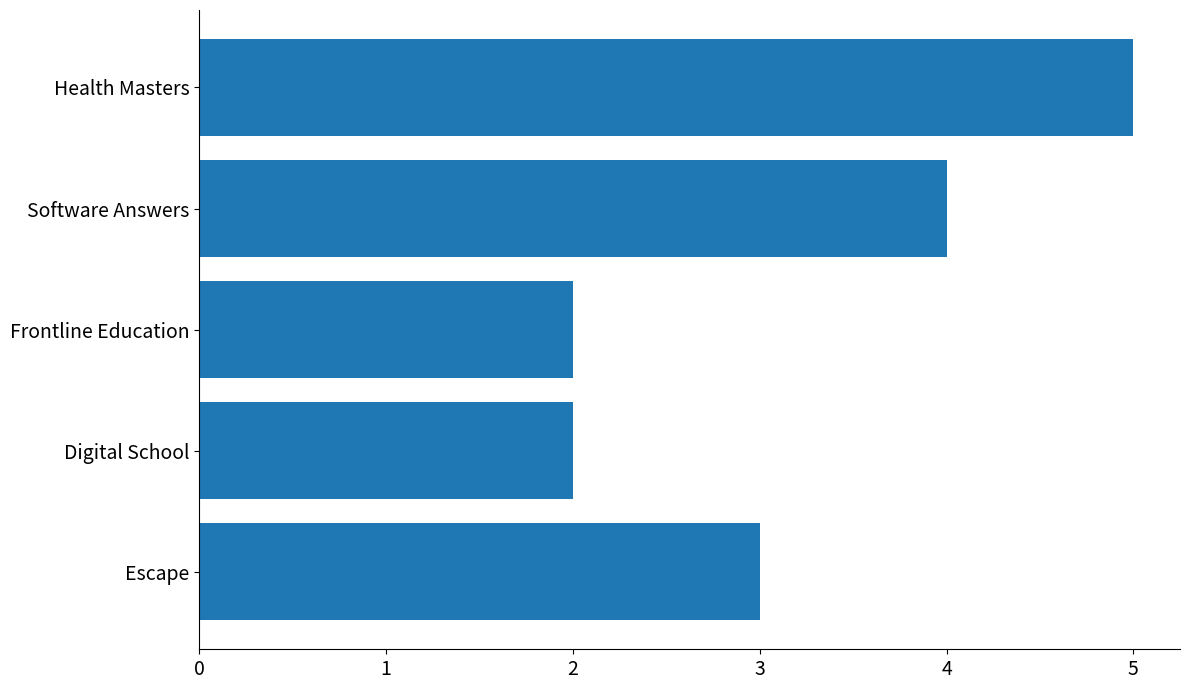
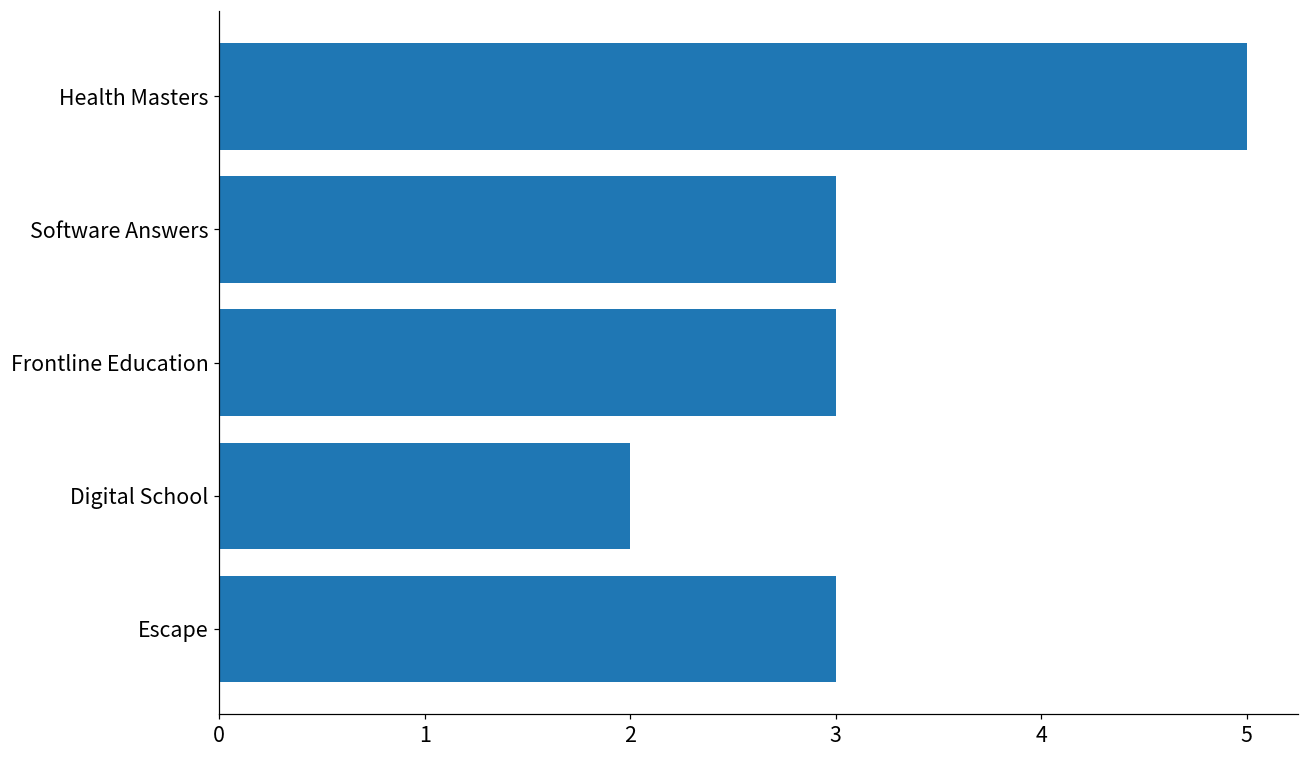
  {
    "Health Masters": 5,
-   "Software Answers": 4,
-   "Frontline Education": 2,
+   "Software Answers": 3,
+   "Frontline Education": 3,
    "Digital School": 2,
    "Escape": 3
  }
